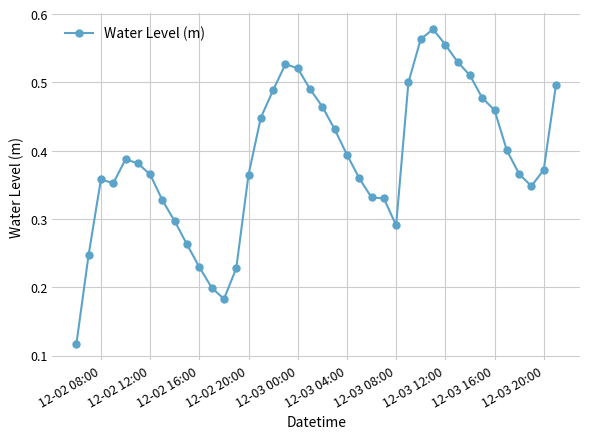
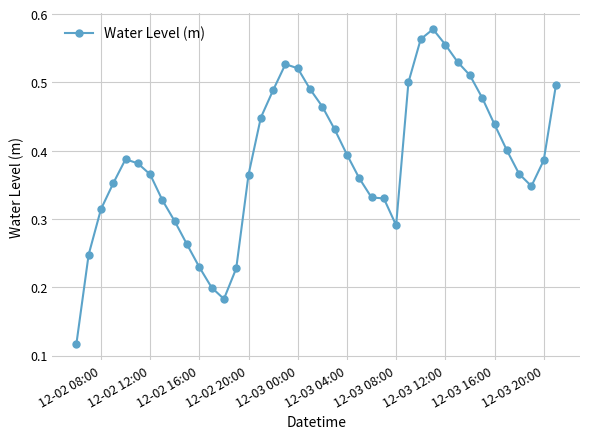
  {
-   "12-02 08:00": 0.36,
+   "12-02 08:00": 0.31,
    "12-02 12:00": 0.37,
    "12-02 16:00": 0.23,
    "12-02 20:00": 0.36,
    "12-03 00:00": 0.52,
    "12-03 04:00": 0.39,
    "12-03 08:00": 0.29,
    "12-03 12:00": 0.56,
-   "12-03 16:00": 0.46,
-   "12-03 20:00": 0.37
+   "12-03 16:00": 0.44,
+   "12-03 20:00": 0.39
  }
